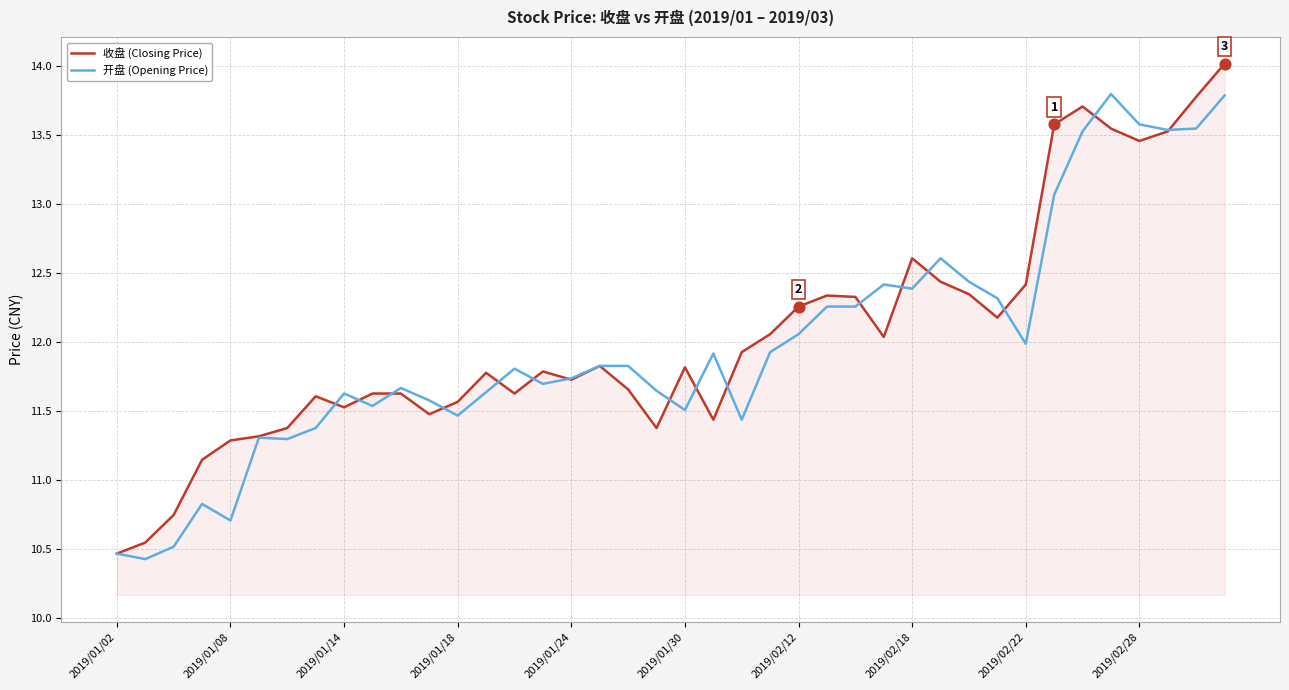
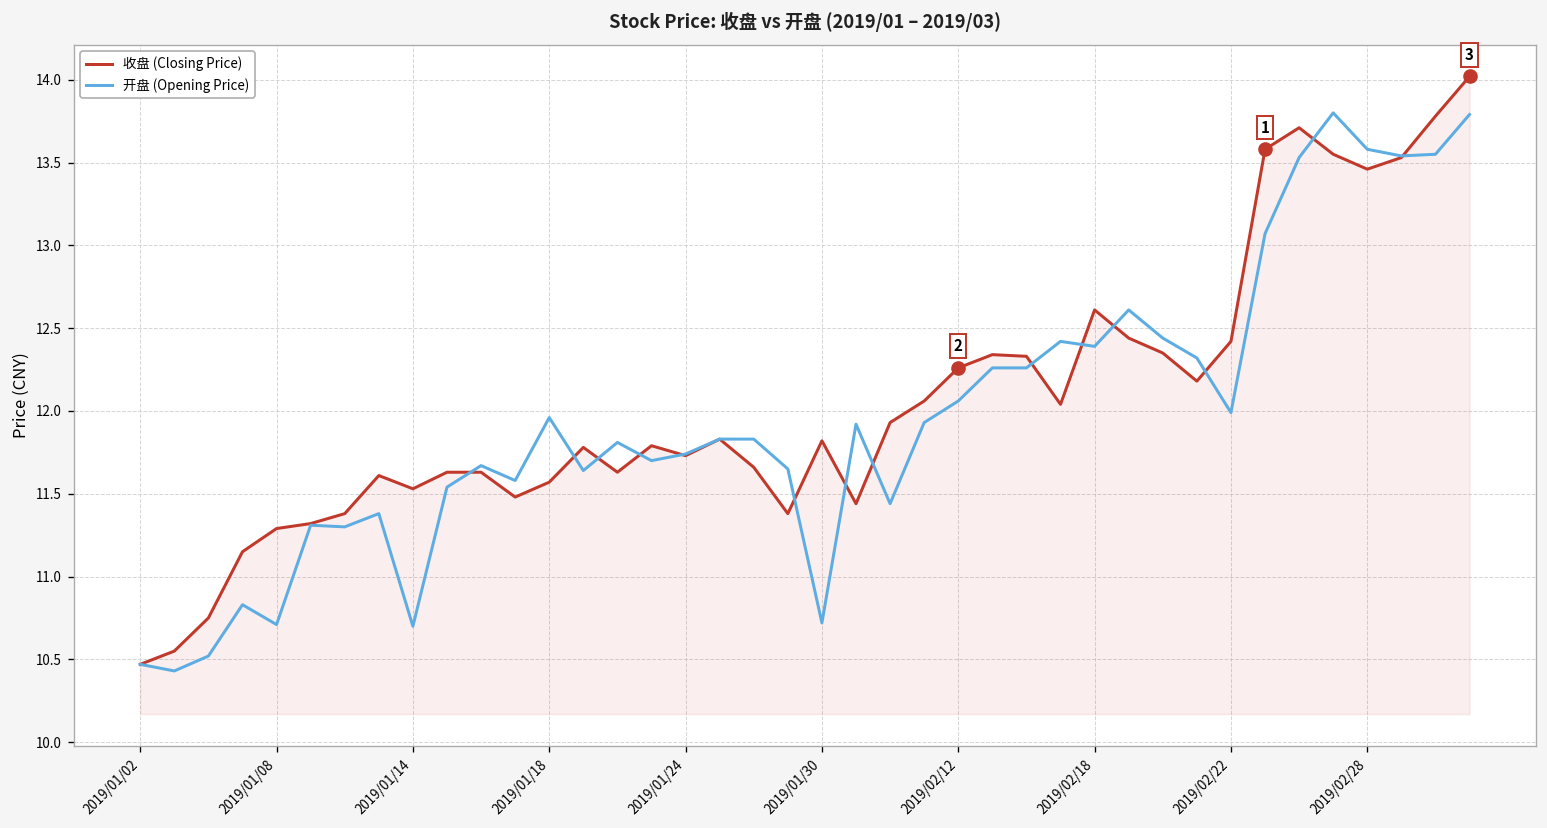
  {
    "开盘 (Opening Price)": {
      "2019/01/08": 10.71,
-     "2019/01/14": 11.63,
-     "2019/01/18": 11.47,
-     "2019/01/30": 11.51,
+     "2019/01/14": 10.70,
+     "2019/01/18": 11.96,
+     "2019/01/30": 10.72,
      "2019/02/12": 12.06,
      "2019/02/18": 12.39,
      "2019/02/22": 11.99,
      "2019/02/28": 13.58
    }
  }
